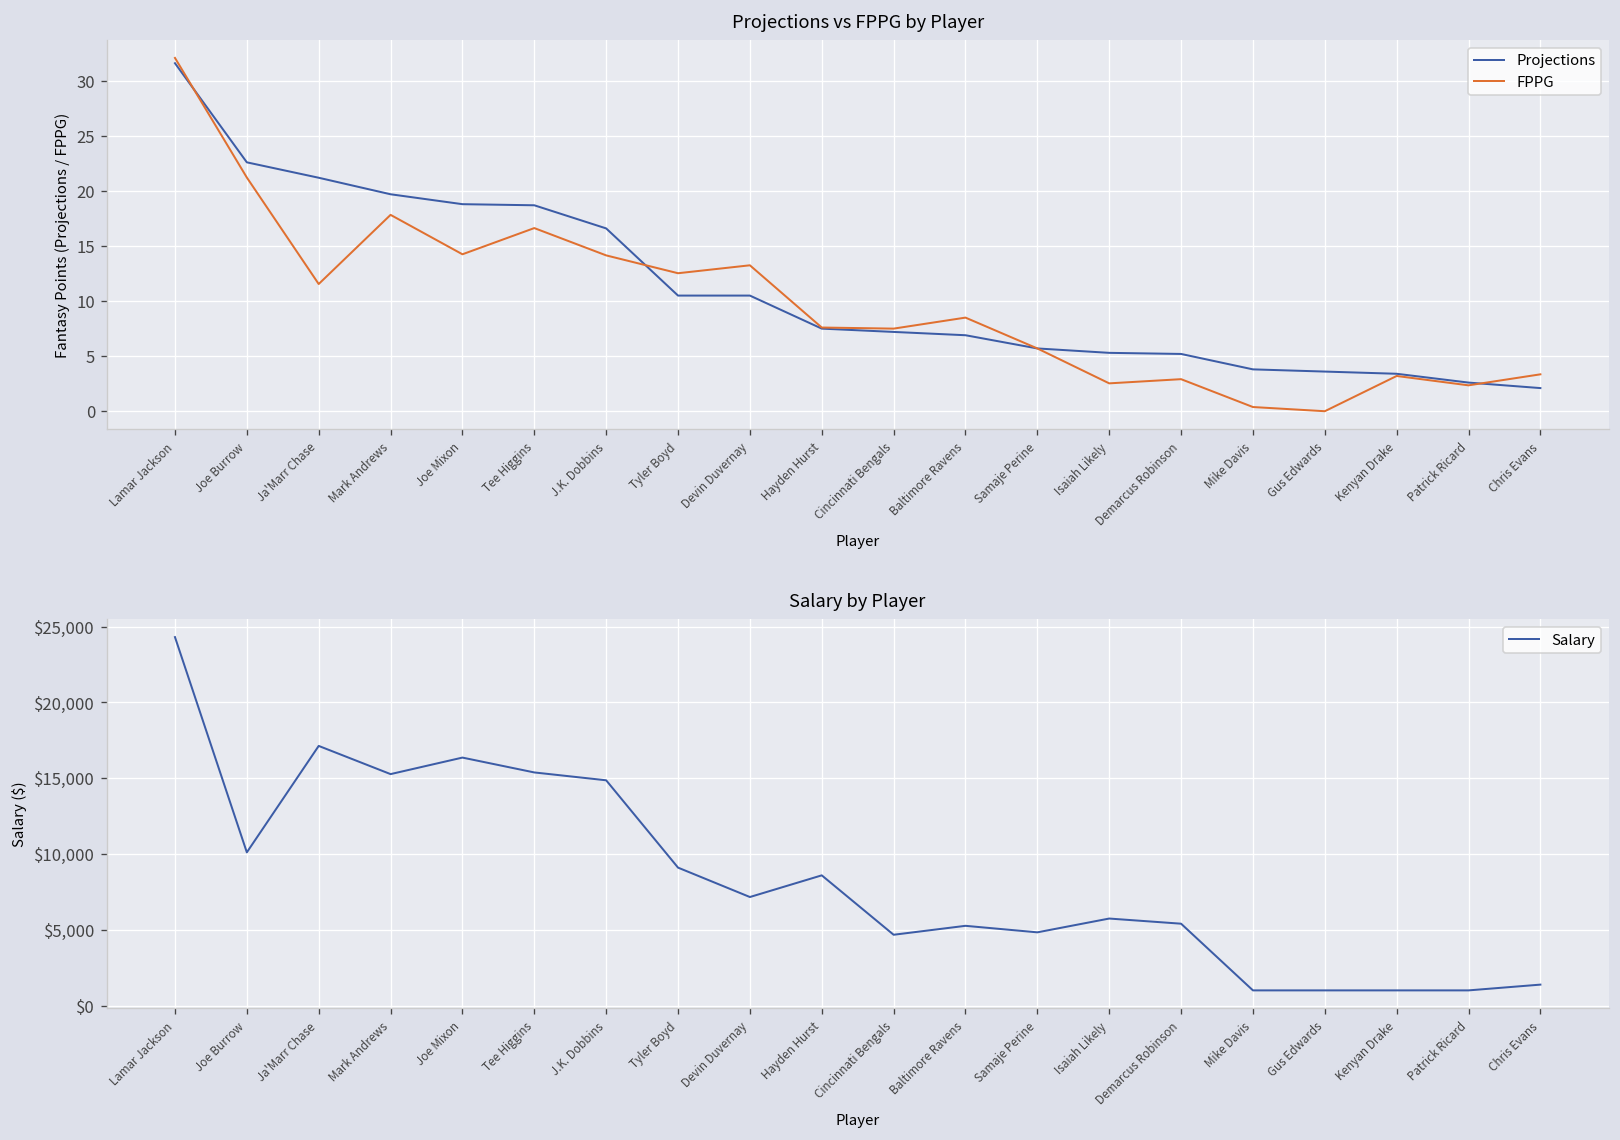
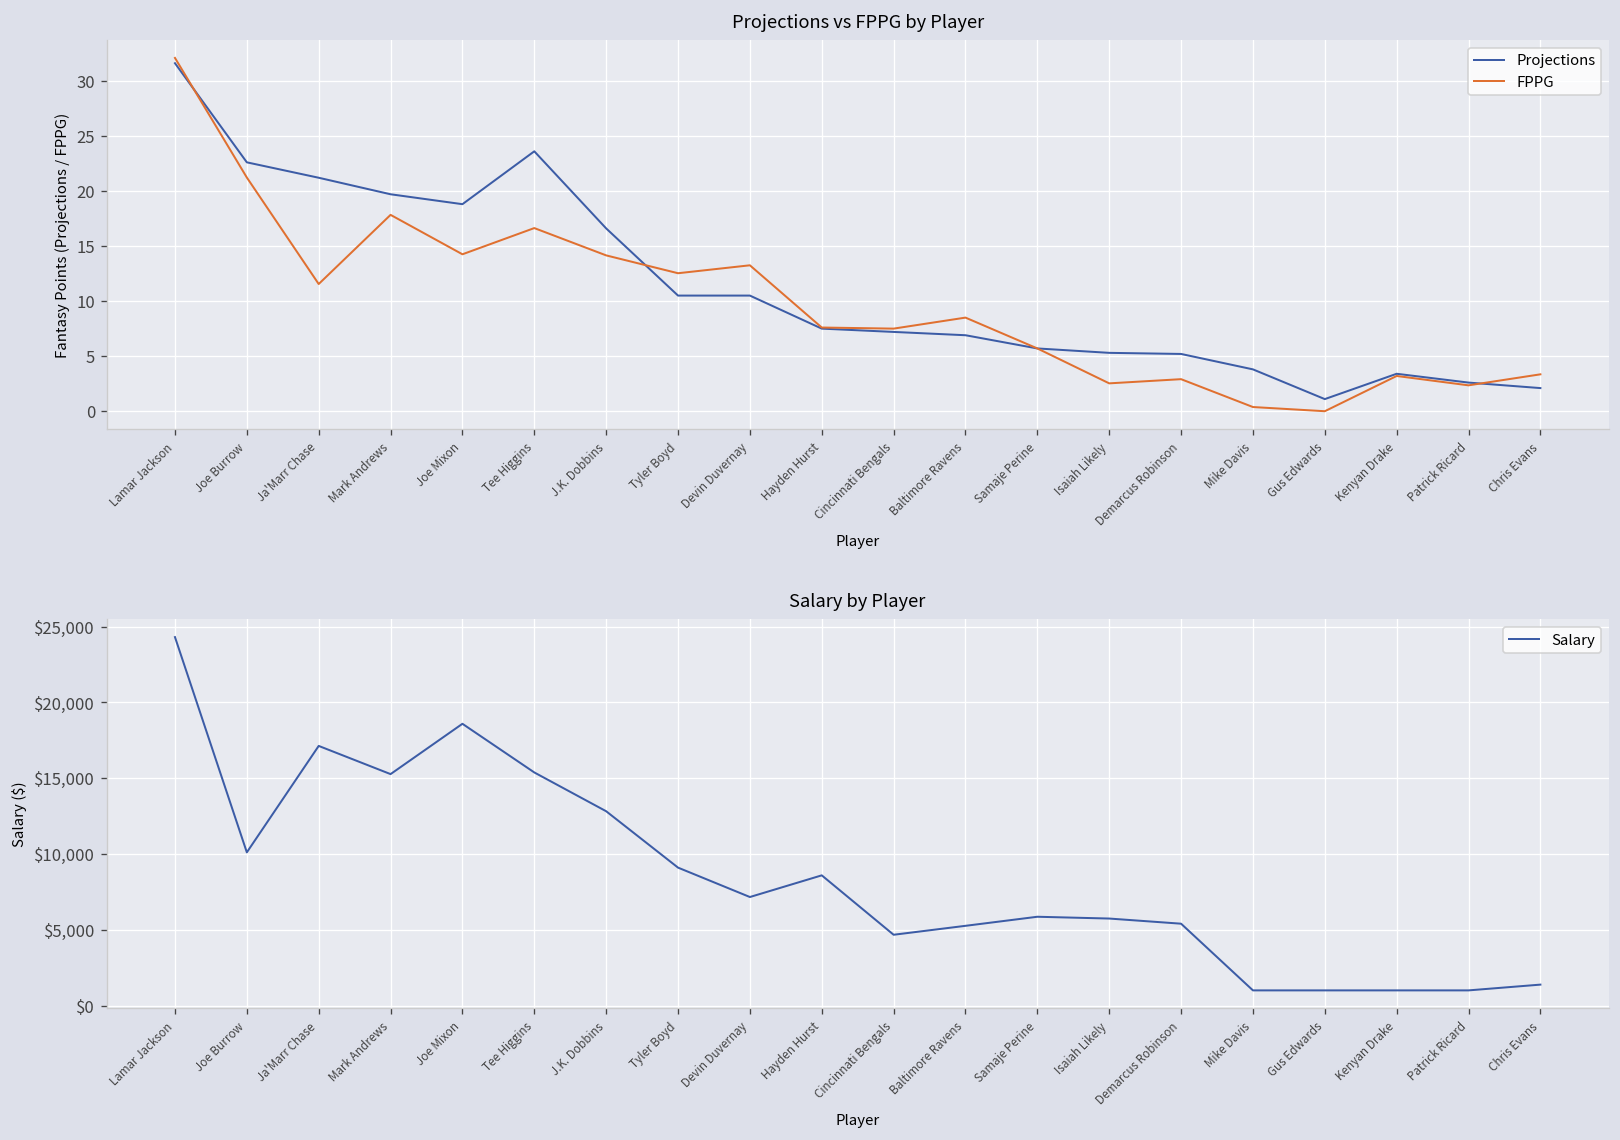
  {
    "Projections vs FPPG by Player": {
      "Projections": {
        "Lamar Jackson": "32",
        "Joe Burrow": "23",
        "Ja'Marr Chase": "21",
        "Mark Andrews": "20",
        "Joe Mixon": "19",
-       "Tee Higgins": "19",
+       "Tee Higgins": "24",
        "J.K. Dobbins": "17",
        "Tyler Boyd": "11",
        "Devin Duvernay": "11",
        "Cincinnati Bengals": "7",
        "Baltimore Ravens": "7",
        "Isaiah Likely": "5",
        "Demarcus Robinson": "5",
        "Mike Davis": "4",
-       "Gus Edwards": "4",
+       "Gus Edwards": "1",
        "Chris Evans": "2"
      },
      "FPPG": {
        "Lamar Jackson": "32",
        "Joe Burrow": "21",
        "Ja'Marr Chase": "12",
        "Mark Andrews": "18",
        "Joe Mixon": "14",
        "Tee Higgins": "17",
        "J.K. Dobbins": "14",
        "Tyler Boyd": "13",
        "Devin Duvernay": "13",
        "Cincinnati Bengals": "8",
        "Baltimore Ravens": "9",
        "Isaiah Likely": "3",
        "Demarcus Robinson": "3",
        "Mike Davis": "0",
        "Gus Edwards": "0",
        "Chris Evans": "3"
      }
    },
    "Salary by Player": {
      "Lamar Jackson": "$24,300",
      "Joe Burrow": "$10,100",
      "Ja'Marr Chase": "$17,100",
      "Mark Andrews": "$15,300",
-     "Joe Mixon": "$16,400",
+     "Joe Mixon": "$18,600",
      "Tee Higgins": "$15,400",
-     "J.K. Dobbins": "$14,900",
+     "J.K. Dobbins": "$12,800",
      "Tyler Boyd": "$9,100",
      "Devin Duvernay": "$7,200",
      "Hayden Hurst": "$8,600",
      "Cincinnati Bengals": "$4,700",
      "Baltimore Ravens": "$5,300",
-     "Samaje Perine": "$4,800",
+     "Samaje Perine": "$5,900",
      "Isaiah Likely": "$5,700",
      "Demarcus Robinson": "$5,400",
      "Mike Davis": "$1,000",
      "Gus Edwards": "$1,000",
      "Kenyan Drake": "$1,000",
      "Patrick Ricard": "$1,000",
      "Chris Evans": "$1,400"
    }
  }
